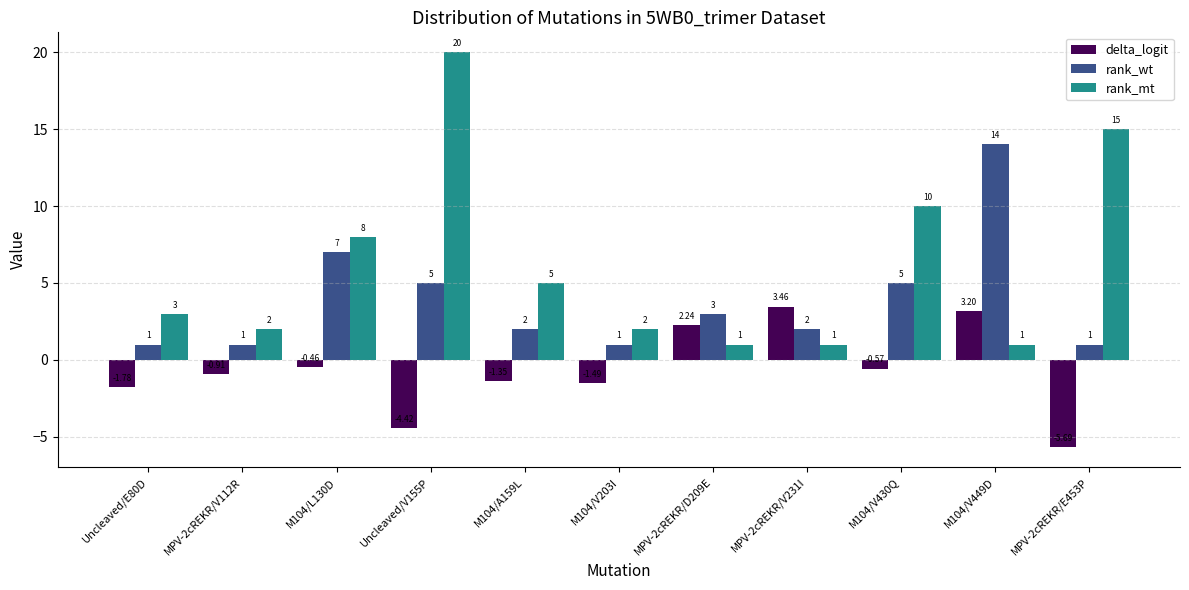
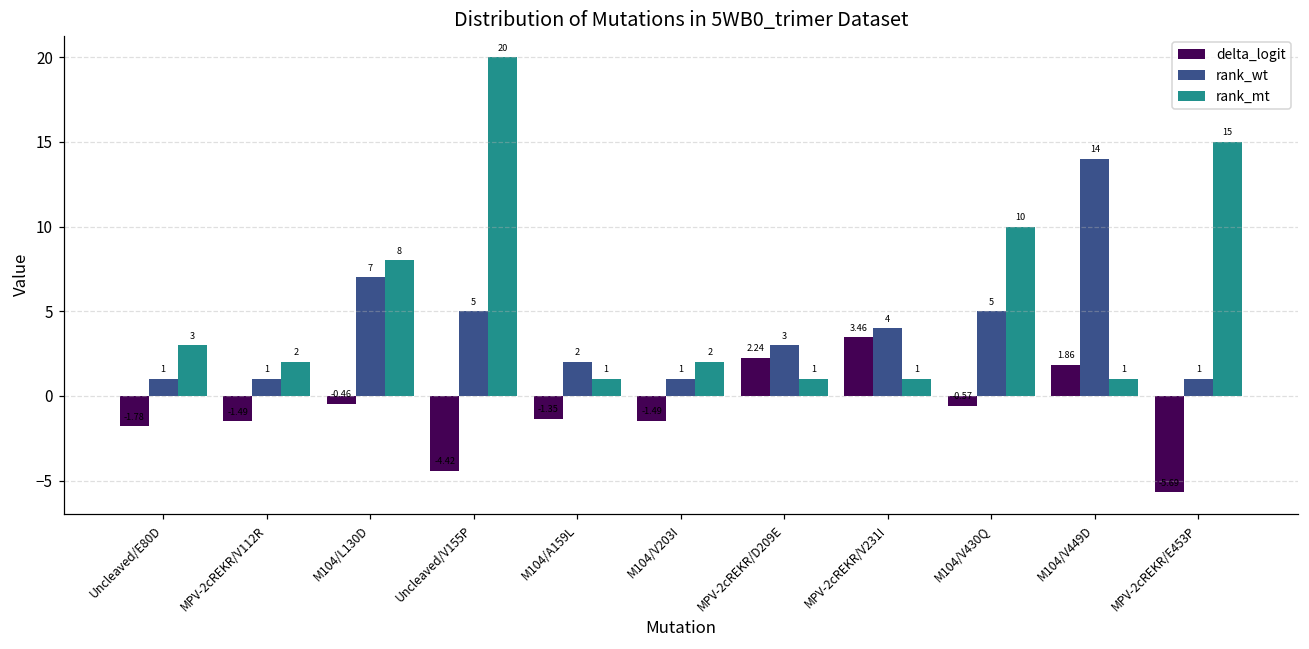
  {
    "delta_logit": {
      "Uncleaved/E80D": -1.78,
-     "MPV-2cREKR/V112R": -0.91,
+     "MPV-2cREKR/V112R": -1.49,
      "M104/L130D": -0.46,
      "Uncleaved/V155P": -4.42,
      "M104/A159L": -1.35,
      "M104/V203I": -1.49,
      "MPV-2cREKR/D209E": 2.24,
      "MPV-2cREKR/V231I": 3.46,
      "M104/V430Q": -0.57,
-     "M104/V449D": 3.20,
+     "M104/V449D": 1.86,
      "MPV-2cREKR/E453P": -5.69
    },
    "rank_wt": {
      "Uncleaved/E80D": 1,
      "MPV-2cREKR/V112R": 1,
      "M104/L130D": 7,
      "Uncleaved/V155P": 5,
      "M104/A159L": 2,
      "M104/V203I": 1,
      "MPV-2cREKR/D209E": 3,
-     "MPV-2cREKR/V231I": 2,
+     "MPV-2cREKR/V231I": 4,
      "M104/V430Q": 5,
      "M104/V449D": 14,
      "MPV-2cREKR/E453P": 1
    },
    "rank_mt": {
      "Uncleaved/E80D": 3,
      "MPV-2cREKR/V112R": 2,
      "M104/L130D": 8,
      "Uncleaved/V155P": 20,
-     "M104/A159L": 5,
+     "M104/A159L": 1,
      "M104/V203I": 2,
      "MPV-2cREKR/D209E": 1,
      "MPV-2cREKR/V231I": 1,
      "M104/V430Q": 10,
      "M104/V449D": 1,
      "MPV-2cREKR/E453P": 15
    }
  }
